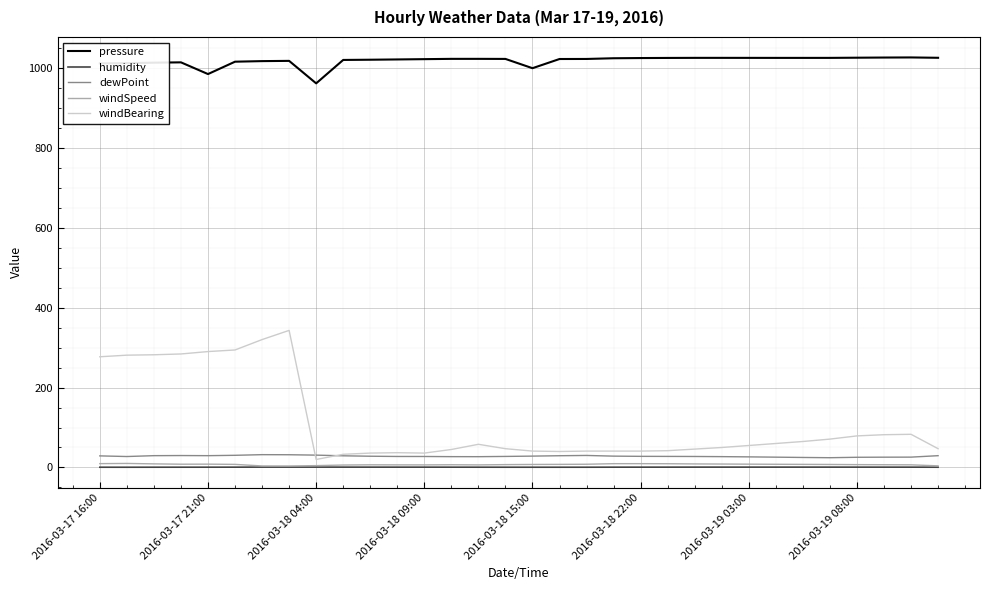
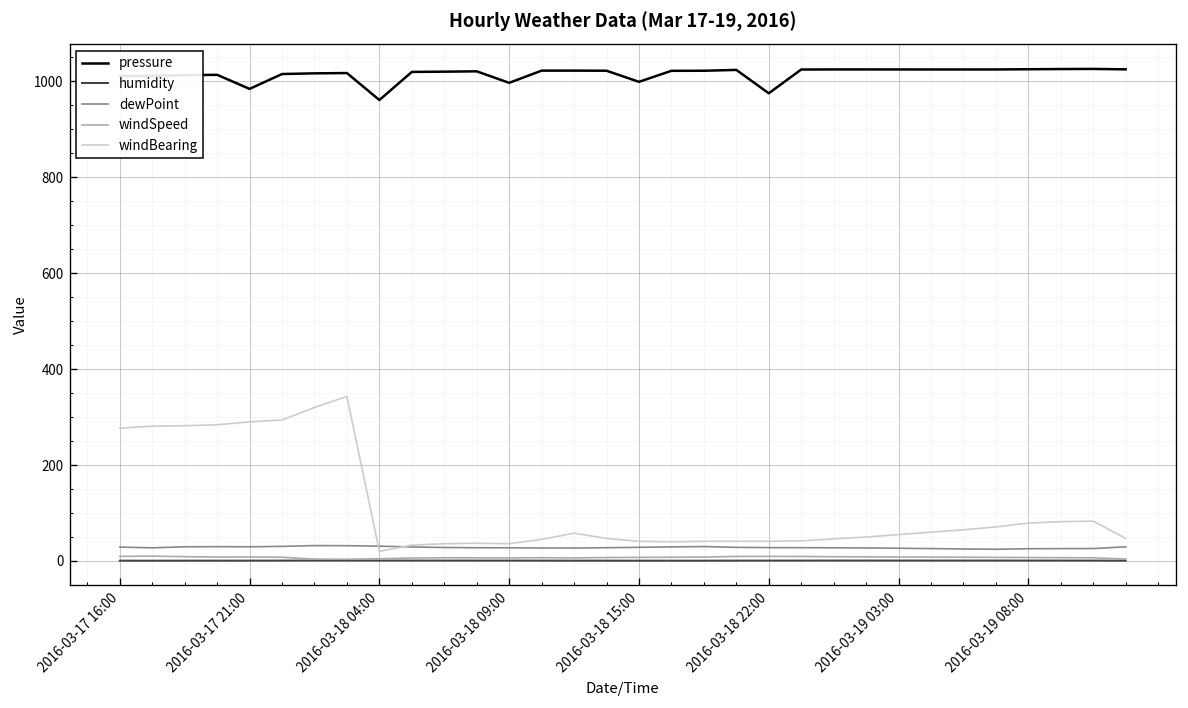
  {
    "pressure": {
      "2016-03-17 21:00": 980,
      "2016-03-18 04:00": 960,
-     "2016-03-18 09:00": 1020,
+     "2016-03-18 09:00": 1000,
      "2016-03-18 15:00": 1000,
-     "2016-03-18 22:00": 1020,
+     "2016-03-18 22:00": 980,
      "2016-03-19 03:00": 1020,
      "2016-03-19 08:00": 1030
    },
    "humidity": {
      "2016-03-17 16:00": 0,
      "2016-03-17 21:00": 0,
      "2016-03-18 15:00": 0,
      "2016-03-18 22:00": 0,
      "2016-03-19 03:00": 0
    }
  }
